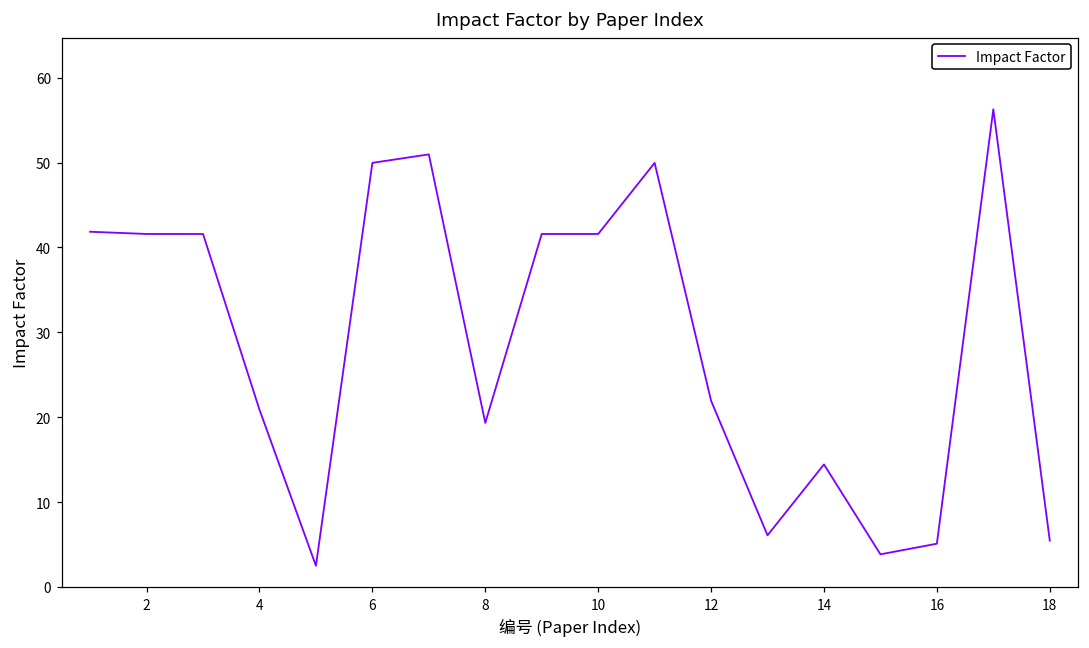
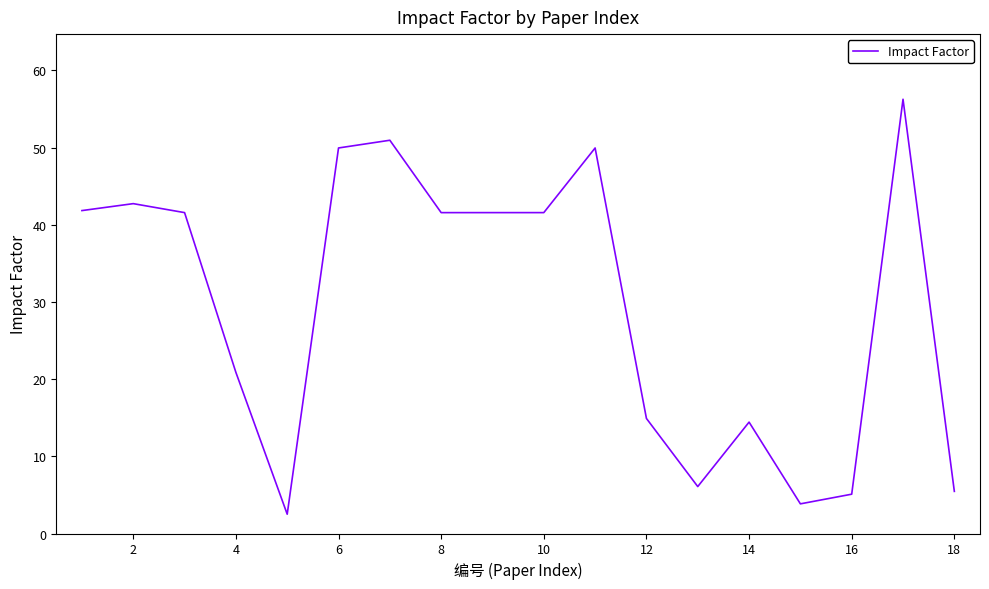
  {
-   "2": 42,
+   "2": 43,
    "4": 21,
    "6": 50,
-   "8": 19,
+   "8": 42,
    "10": 42,
-   "12": 22,
+   "12": 15,
    "14": 14,
    "16": 5,
    "18": 5
  }
